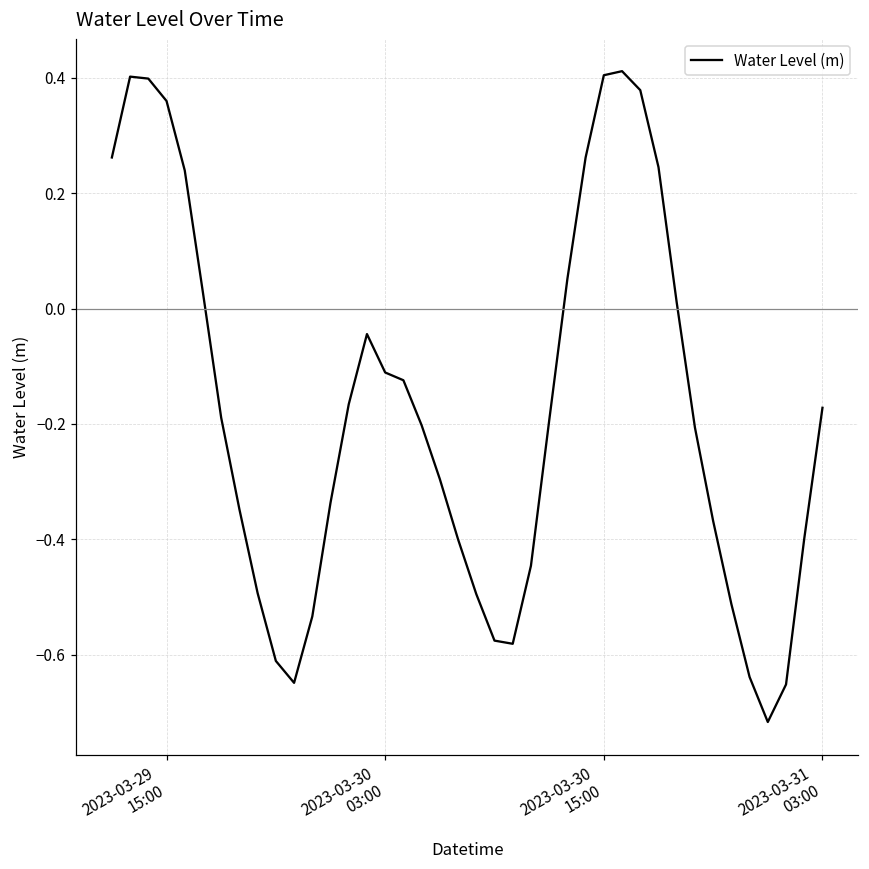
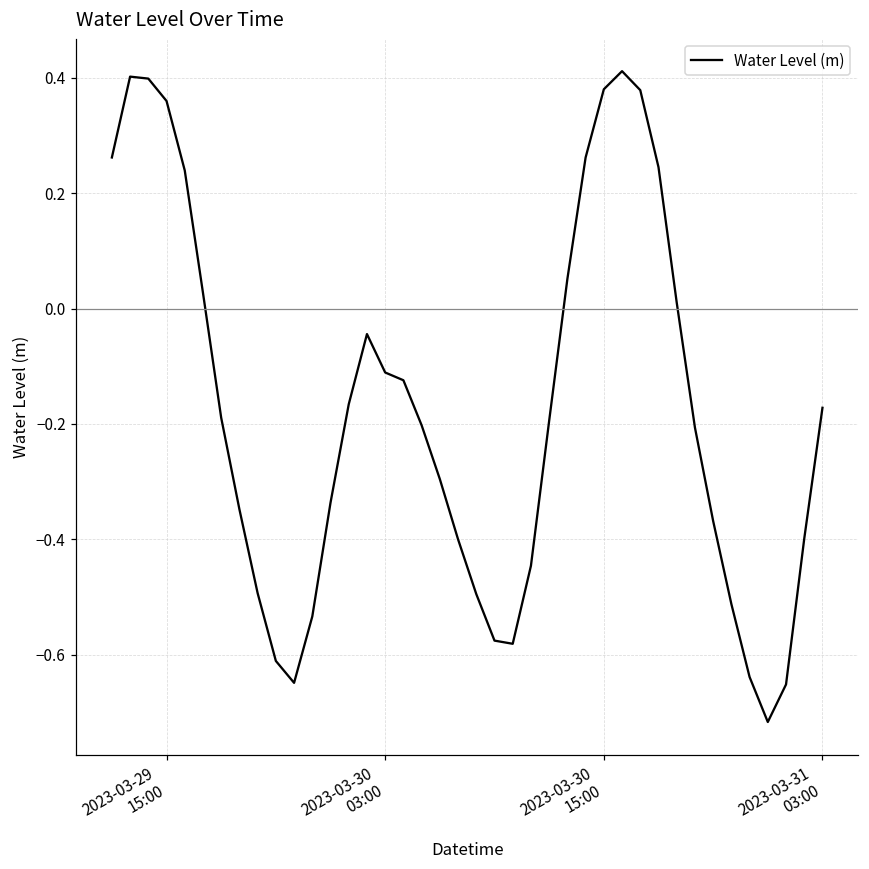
  {
    "2023-03-29 15:00": 0.36,
    "2023-03-30 03:00": -0.11,
-   "2023-03-30 15:00": 0.40,
+   "2023-03-30 15:00": 0.38,
    "2023-03-31 03:00": -0.17
  }
